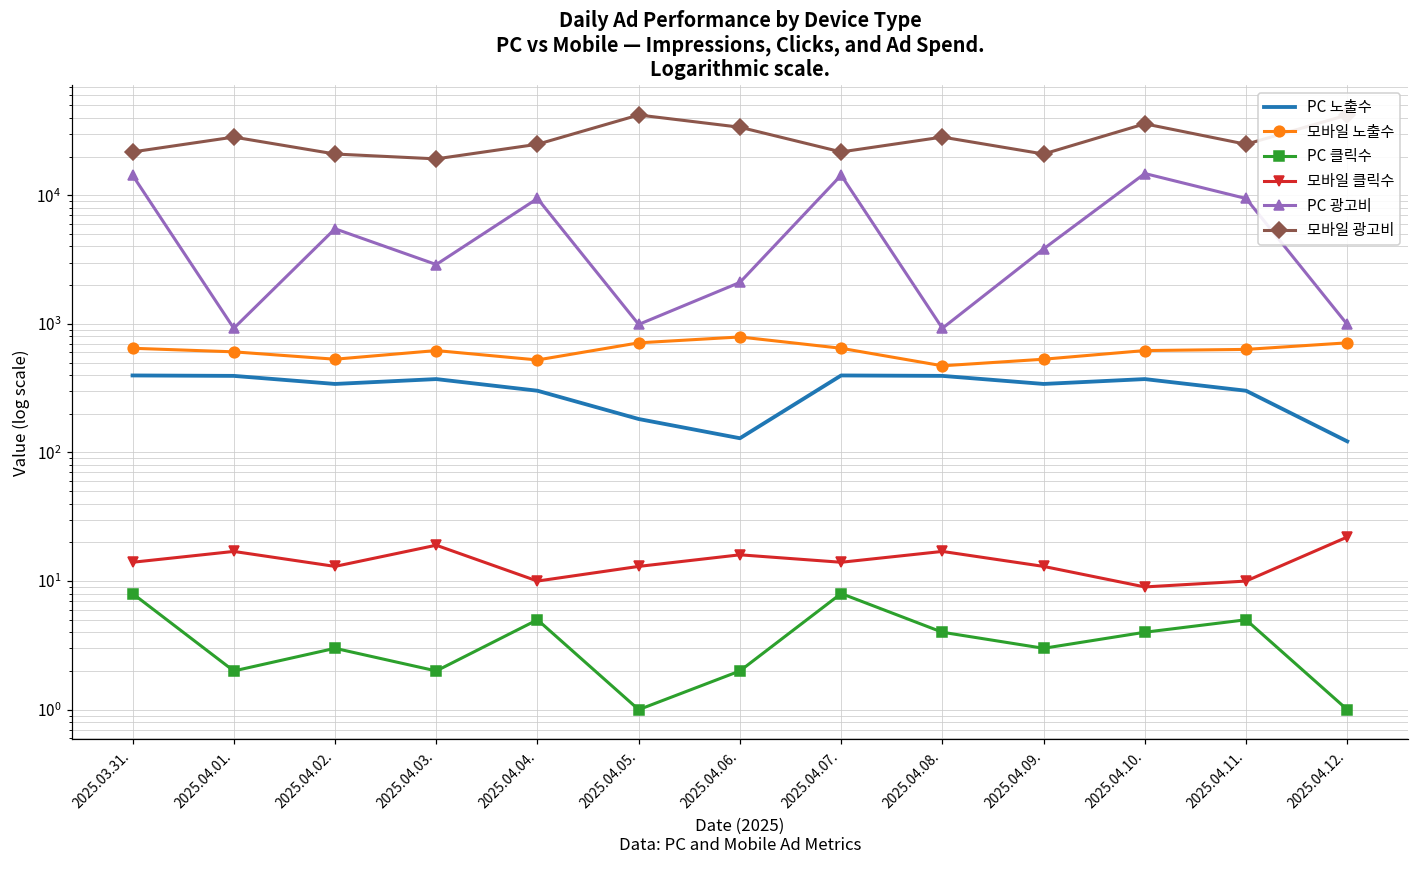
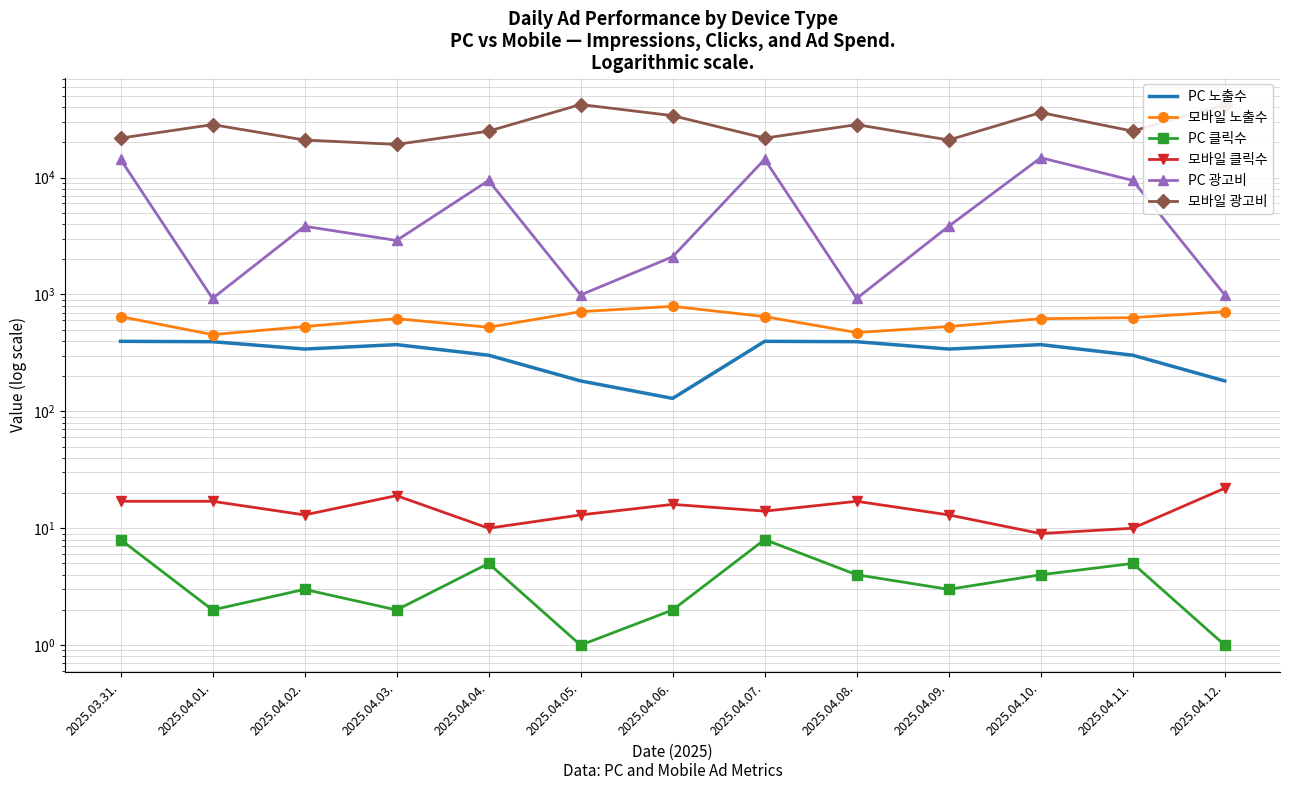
  {
    "PC 노출수": {
      "2025.03.31.": 400,
      "2025.04.01.": 390,
      "2025.04.02.": 340,
      "2025.04.03.": 370,
      "2025.04.04.": 300,
      "2025.04.05.": 180,
      "2025.04.06.": 130,
      "2025.04.07.": 400,
      "2025.04.08.": 390,
      "2025.04.09.": 340,
      "2025.04.10.": 370,
      "2025.04.11.": 300,
-     "2025.04.12.": 120
+     "2025.04.12.": 180
    },
    "모바일 노출수": {
      "2025.03.31.": 600,
-     "2025.04.01.": 600,
+     "2025.04.01.": 450,
      "2025.04.02.": 500,
      "2025.04.03.": 600,
      "2025.04.04.": 500,
      "2025.04.05.": 700,
      "2025.04.06.": 800,
      "2025.04.07.": 600,
      "2025.04.08.": 470,
      "2025.04.09.": 500,
      "2025.04.10.": 600,
      "2025.04.11.": 600,
      "2025.04.12.": 700
    },
    "PC 클릭수": {
      "2025.03.31.": 8,
      "2025.04.01.": 2,
      "2025.04.02.": 3,
      "2025.04.03.": 2,
      "2025.04.04.": 5,
      "2025.04.05.": 1,
      "2025.04.06.": 2,
      "2025.04.07.": 8,
      "2025.04.08.": 4,
      "2025.04.09.": 3,
      "2025.04.10.": 4,
      "2025.04.11.": 5,
      "2025.04.12.": 1
    },
    "모바일 클릭수": {
-     "2025.03.31.": 14,
+     "2025.03.31.": 17,
      "2025.04.01.": 17,
      "2025.04.02.": 13,
      "2025.04.03.": 19,
      "2025.04.04.": 10,
      "2025.04.05.": 13,
      "2025.04.06.": 16,
      "2025.04.07.": 14,
      "2025.04.08.": 17,
      "2025.04.09.": 13,
      "2025.04.10.": 9,
      "2025.04.11.": 10,
      "2025.04.12.": 22
    },
    "PC 광고비": {
      "2025.03.31.": 14000,
      "2025.04.01.": 900,
-     "2025.04.02.": 5000,
+     "2025.04.02.": 3800,
      "2025.04.03.": 2900,
      "2025.04.04.": 9000,
      "2025.04.05.": 1000,
      "2025.04.06.": 2100,
      "2025.04.07.": 14000,
      "2025.04.08.": 900,
      "2025.04.09.": 3800,
      "2025.04.10.": 15000,
      "2025.04.11.": 9000,
      "2025.04.12.": 1000
    },
    "모바일 광고비": {
      "2025.03.31.": 22000,
      "2025.04.01.": 28000,
      "2025.04.02.": 21000,
      "2025.04.03.": 19000,
      "2025.04.04.": 25000,
      "2025.04.05.": 42000,
      "2025.04.06.": 34000,
      "2025.04.07.": 22000,
      "2025.04.08.": 28000,
      "2025.04.09.": 21000,
      "2025.04.10.": 36000,
      "2025.04.11.": 25000
    }
  }
